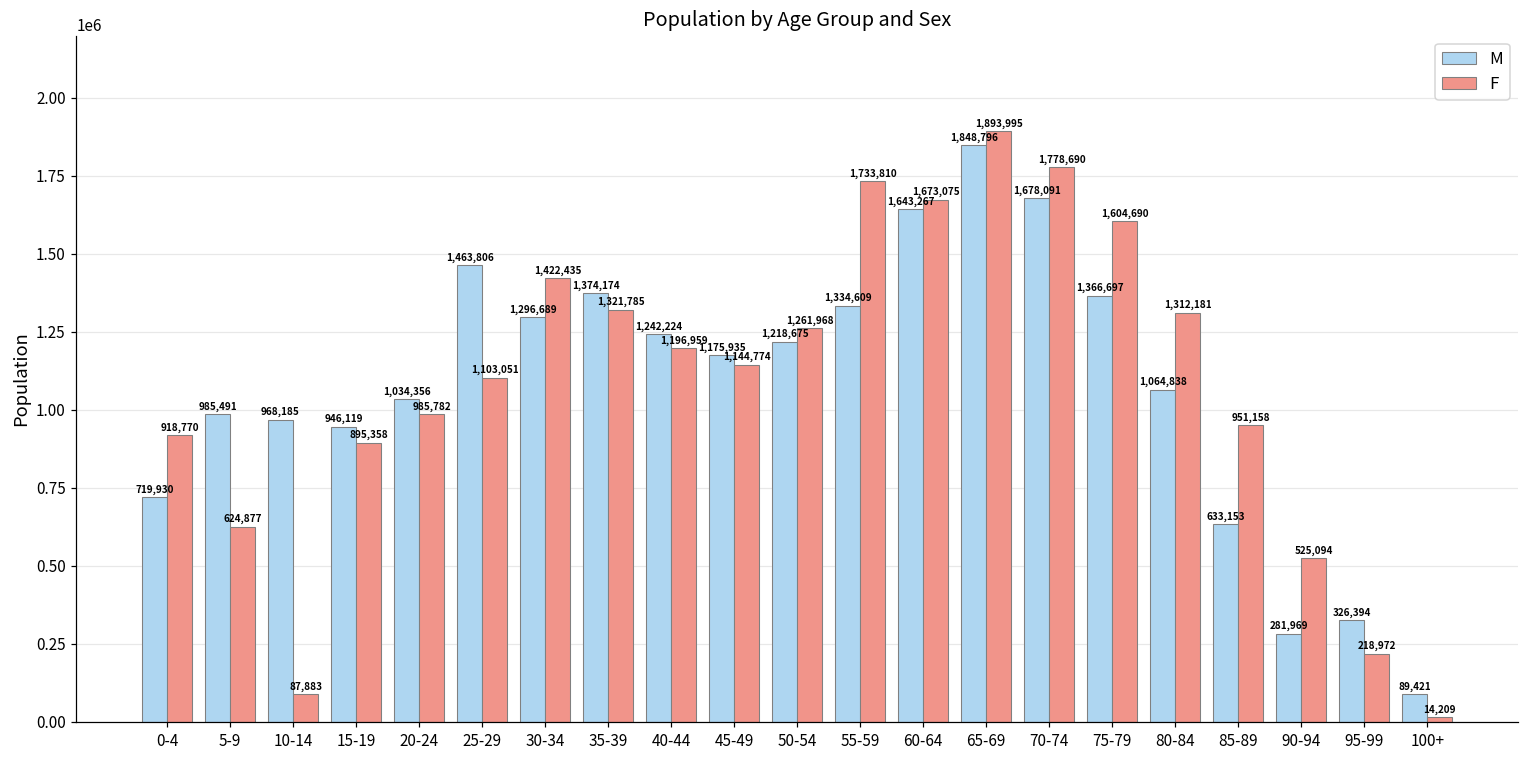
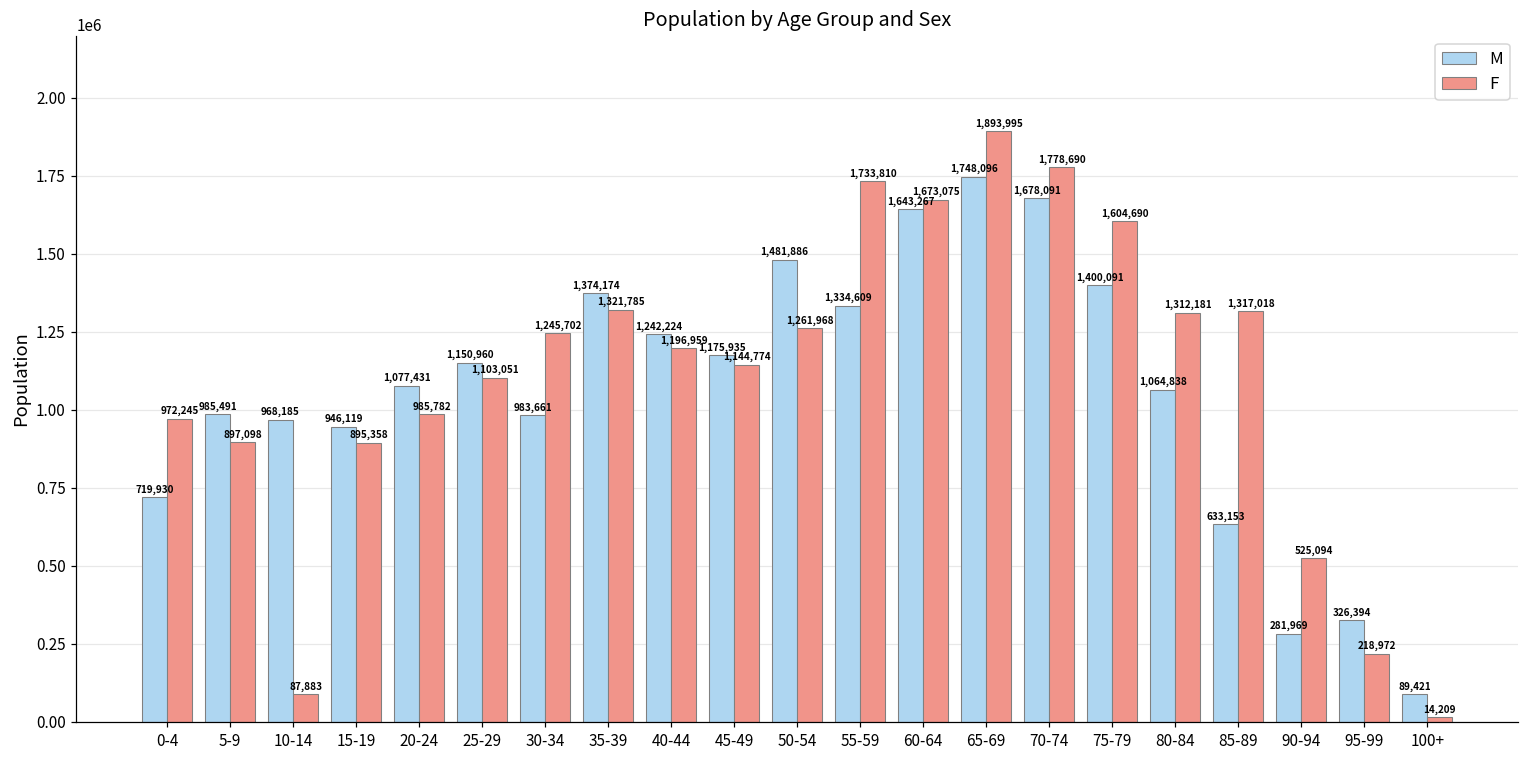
  {
    "M": {
      "0-4": "719,930",
      "5-9": "985,491",
      "10-14": "968,185",
      "15-19": "946,119",
-     "20-24": "1,034,356",
-     "25-29": "1,463,806",
-     "30-34": "1,296,689",
+     "20-24": "1,077,431",
+     "25-29": "1,150,960",
+     "30-34": "983,661",
      "35-39": "1,374,174",
      "40-44": "1,242,224",
      "45-49": "1,175,935",
-     "50-54": "1,218,675",
+     "50-54": "1,481,886",
      "55-59": "1,334,609",
      "60-64": "1,643,267",
-     "65-69": "1,848,796",
+     "65-69": "1,748,096",
      "70-74": "1,678,091",
-     "75-79": "1,366,697",
+     "75-79": "1,400,091",
      "80-84": "1,064,838",
      "85-89": "633,153",
      "90-94": "281,969",
      "95-99": "326,394",
      "100+": "89,421"
    },
    "F": {
-     "0-4": "918,770",
-     "5-9": "624,877",
+     "0-4": "972,245",
+     "5-9": "897,098",
      "10-14": "87,883",
      "15-19": "895,358",
      "20-24": "985,782",
      "25-29": "1,103,051",
-     "30-34": "1,422,435",
+     "30-34": "1,245,702",
      "35-39": "1,321,785",
      "40-44": "1,196,959",
      "45-49": "1,144,774",
      "50-54": "1,261,968",
      "55-59": "1,733,810",
      "60-64": "1,673,075",
      "65-69": "1,893,995",
      "70-74": "1,778,690",
      "75-79": "1,604,690",
      "80-84": "1,312,181",
-     "85-89": "951,158",
+     "85-89": "1,317,018",
      "90-94": "525,094",
      "95-99": "218,972",
      "100+": "14,209"
    }
  }
